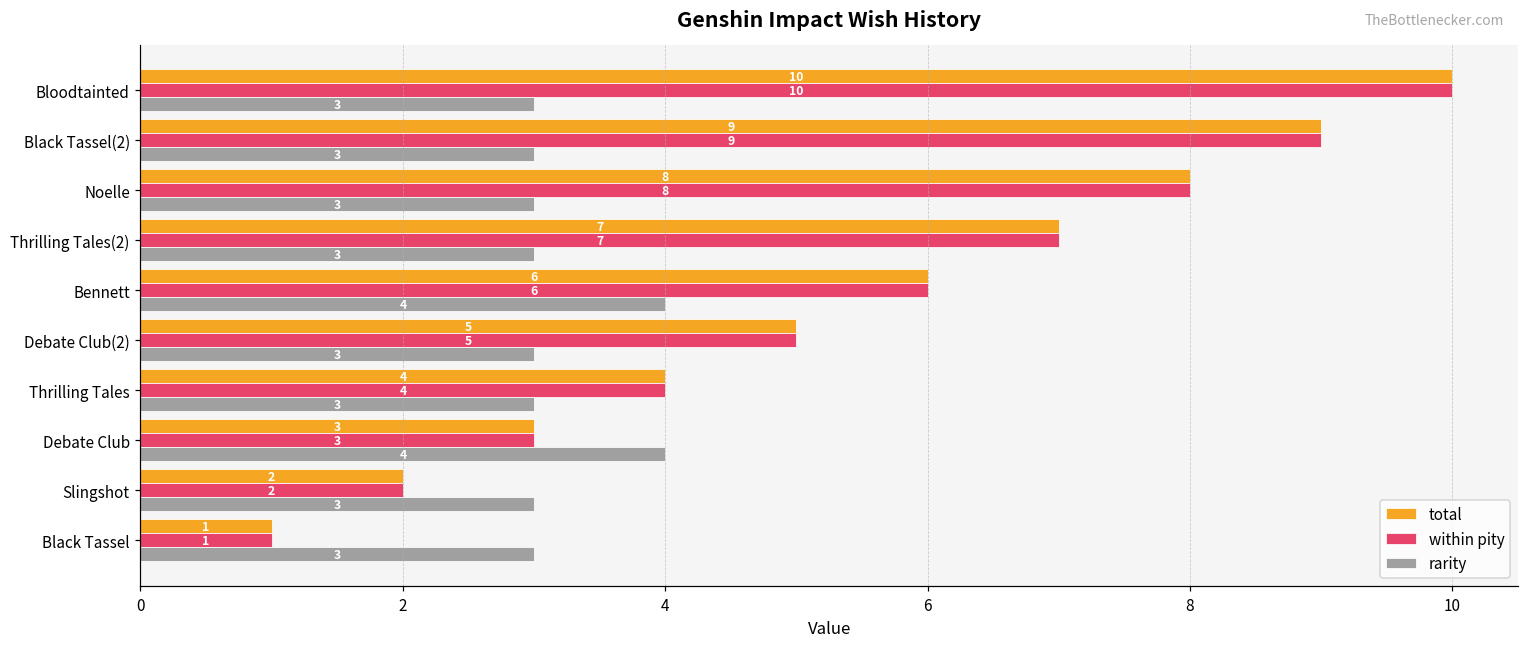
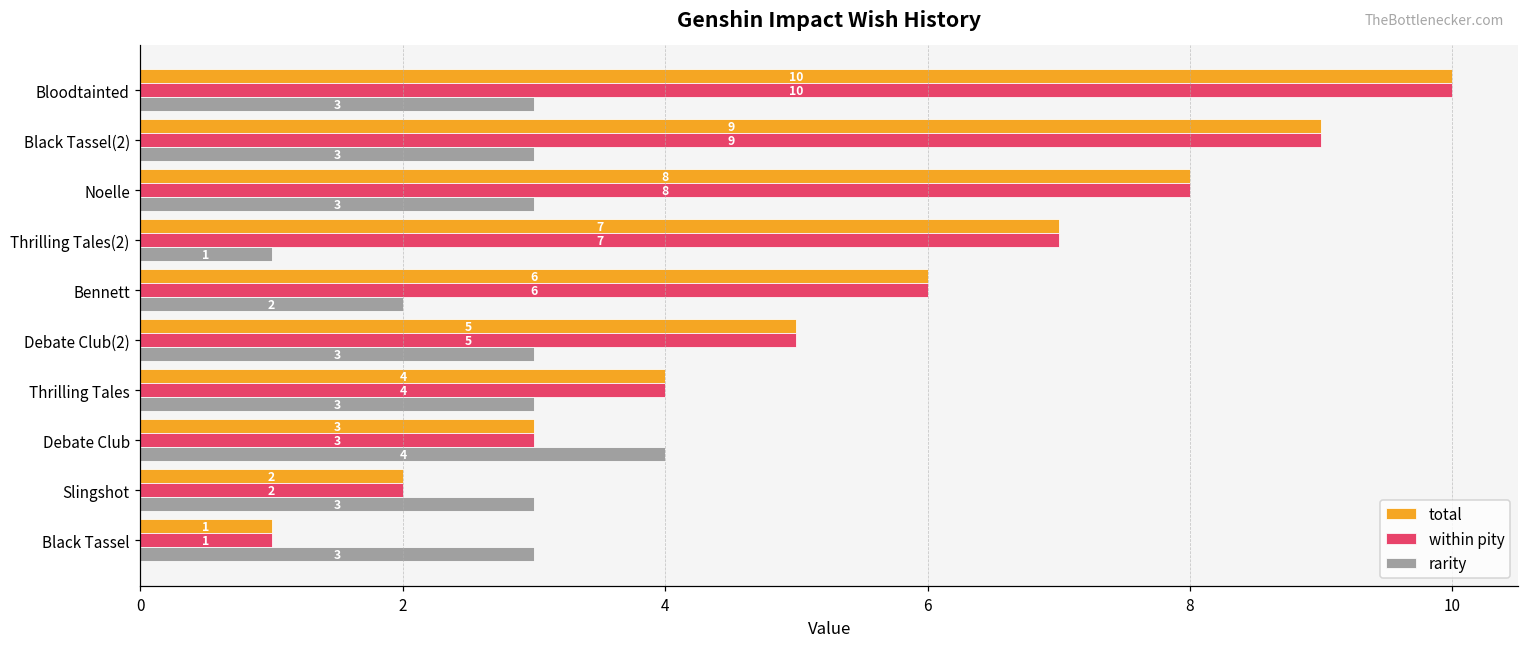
  {
    "total": {
      "Bloodtainted": 10,
      "Black Tassel(2)": 9,
      "Noelle": 8,
      "Thrilling Tales(2)": 7,
      "Bennett": 6,
      "Debate Club(2)": 5,
      "Thrilling Tales": 4,
      "Debate Club": 3,
      "Slingshot": 2,
      "Black Tassel": 1
    },
    "within pity": {
      "Bloodtainted": 10,
      "Black Tassel(2)": 9,
      "Noelle": 8,
      "Thrilling Tales(2)": 7,
      "Bennett": 6,
      "Debate Club(2)": 5,
      "Thrilling Tales": 4,
      "Debate Club": 3,
      "Slingshot": 2,
      "Black Tassel": 1
    },
    "rarity": {
      "Bloodtainted": 3,
      "Black Tassel(2)": 3,
      "Noelle": 3,
-     "Thrilling Tales(2)": 3,
-     "Bennett": 4,
+     "Thrilling Tales(2)": 1,
+     "Bennett": 2,
      "Debate Club(2)": 3,
      "Thrilling Tales": 3,
      "Debate Club": 4,
      "Slingshot": 3,
      "Black Tassel": 3
    }
  }
